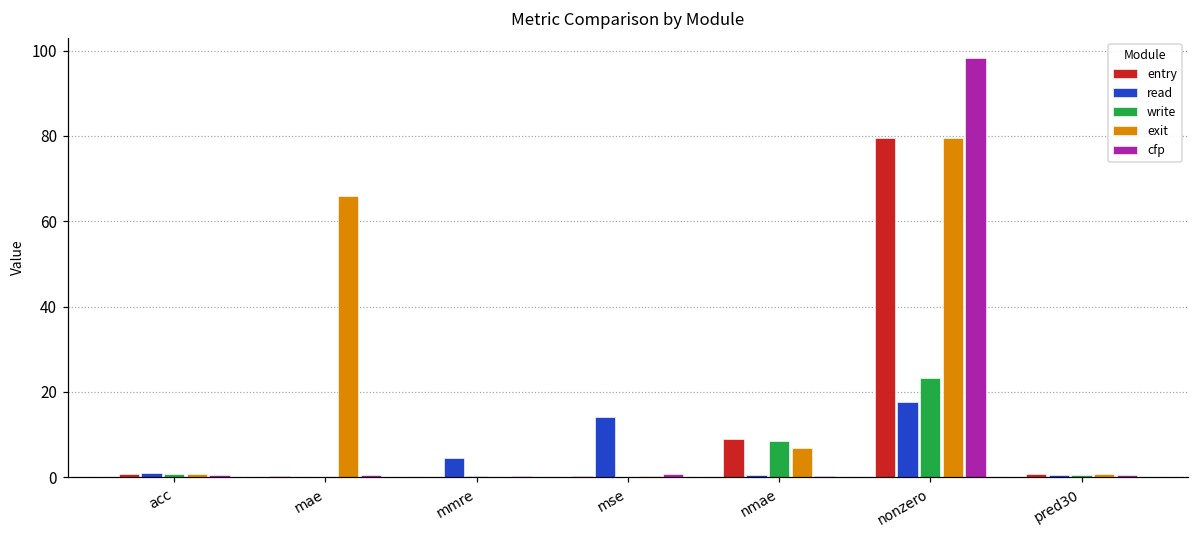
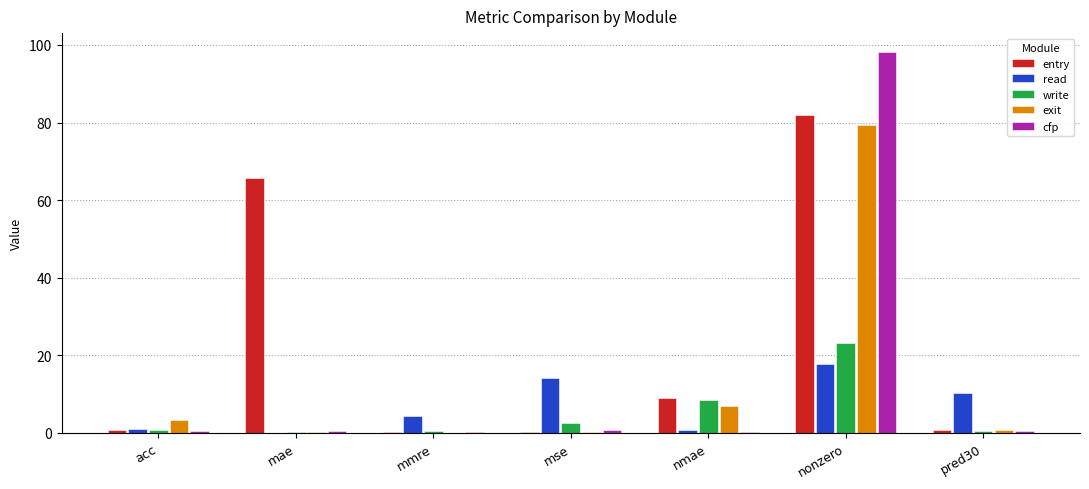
  {
    "entry": {
      "acc": 1,
-     "mae": 0,
+     "mae": 66,
      "nmae": 9,
-     "nonzero": 79,
+     "nonzero": 82,
      "pred30": 1
    },
    "read": {
      "acc": 1,
      "mmre": 4,
      "mse": 14,
      "nonzero": 18,
-     "pred30": 1
+     "pred30": 10
    },
    "write": {
      "acc": 1,
-     "mse": 0,
+     "mse": 3,
      "nmae": 8,
      "nonzero": 23
    },
    "exit": {
-     "acc": 1,
-     "mae": 66,
+     "acc": 3,
+     "mae": 0,
      "nmae": 7,
      "nonzero": 79,
      "pred30": 1
    },
    "cfp": {
      "mse": 1,
      "nonzero": 98
    }
  }
